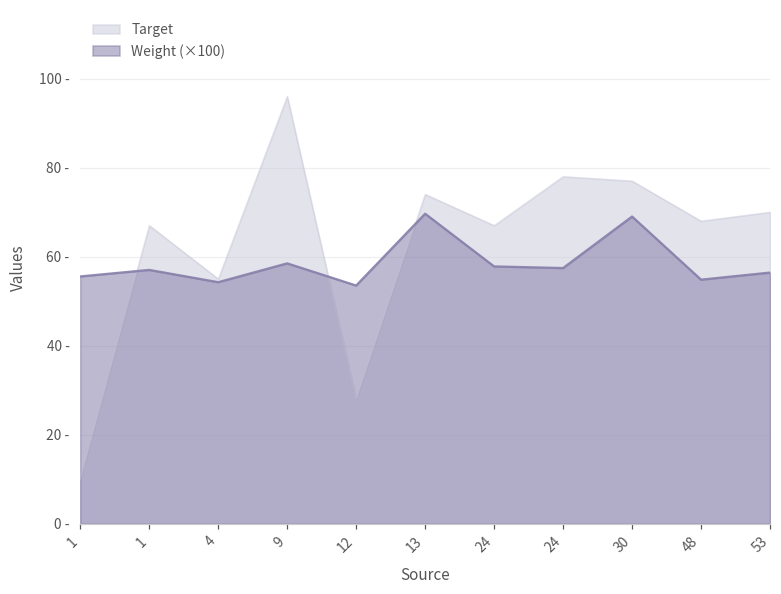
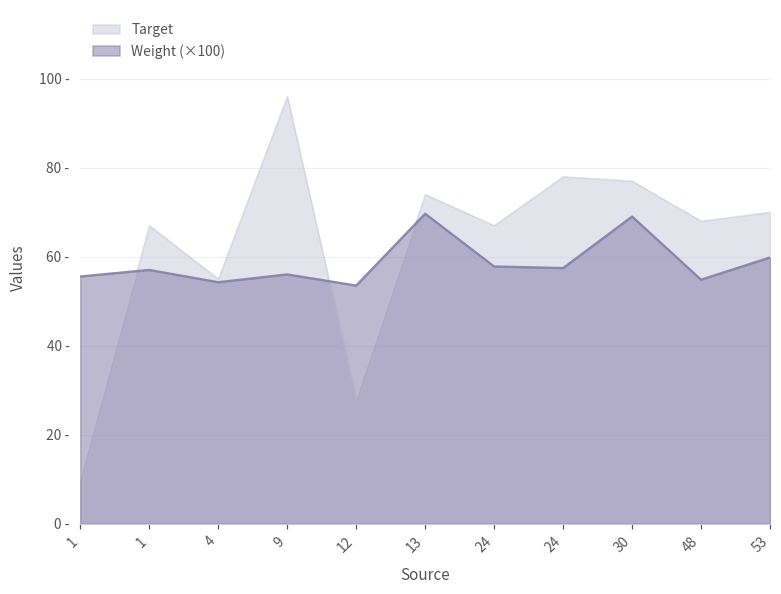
  {
    "Target": {
      "4": "55 -",
      "9": "96 -",
      "12": "28 -",
      "13": "74 -",
      "30": "77 -",
      "48": "68 -",
      "53": "70 -"
    },
    "Weight (×100)": {
      "4": "54 -",
-     "9": "58 -",
+     "9": "56 -",
      "12": "54 -",
      "13": "70 -",
      "30": "69 -",
      "48": "55 -",
-     "53": "56 -"
+     "53": "60 -"
    }
  }
